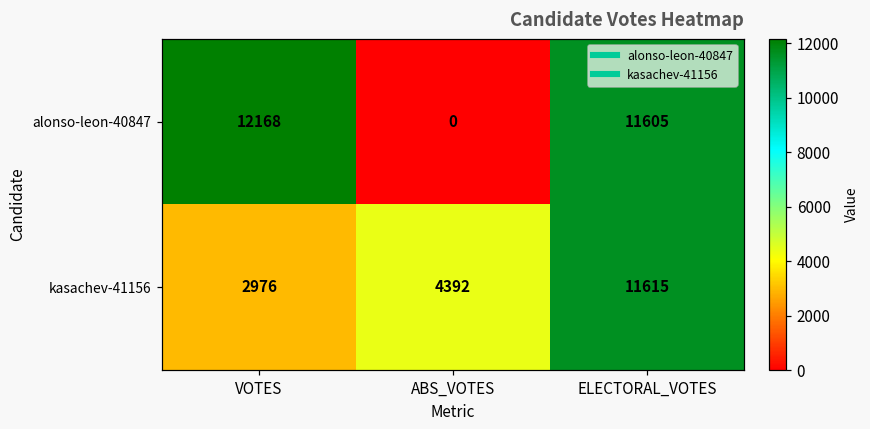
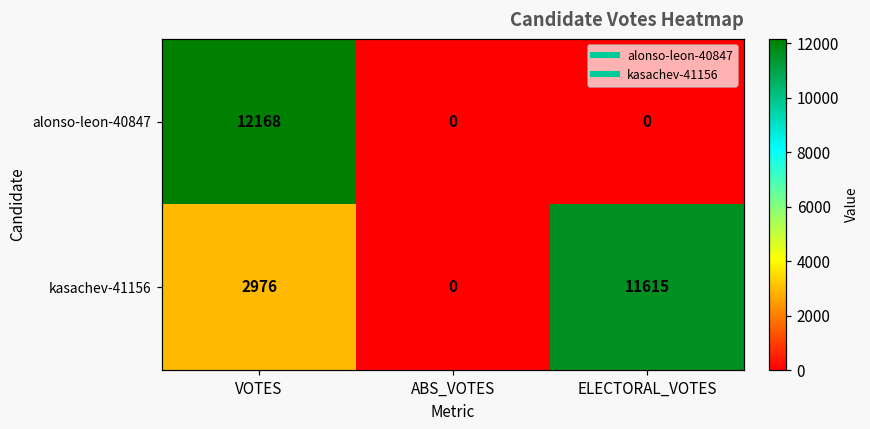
  {
    "alonso-leon-40847": {
      "VOTES": 12168,
      "ABS_VOTES": 0,
-     "ELECTORAL_VOTES": 11605
+     "ELECTORAL_VOTES": 0
    },
    "kasachev-41156": {
      "VOTES": 2976,
-     "ABS_VOTES": 4392,
+     "ABS_VOTES": 0,
      "ELECTORAL_VOTES": 11615
    }
  }
